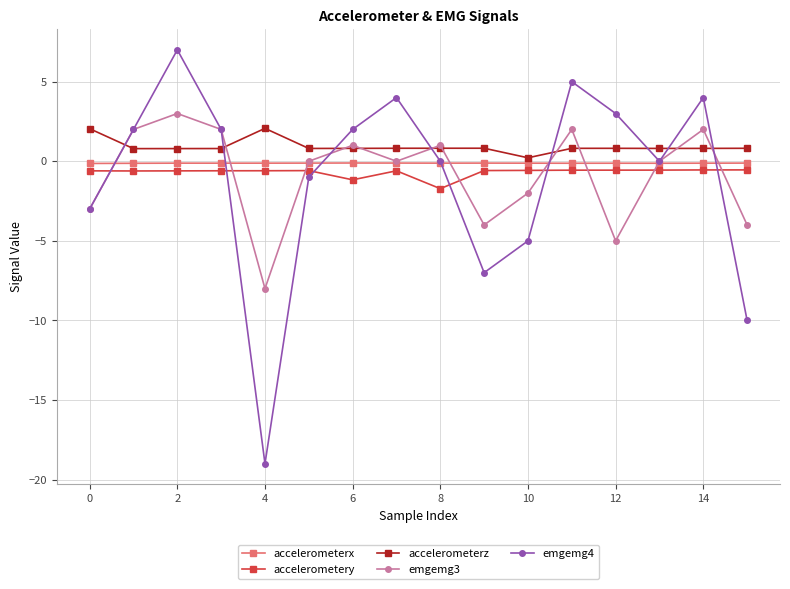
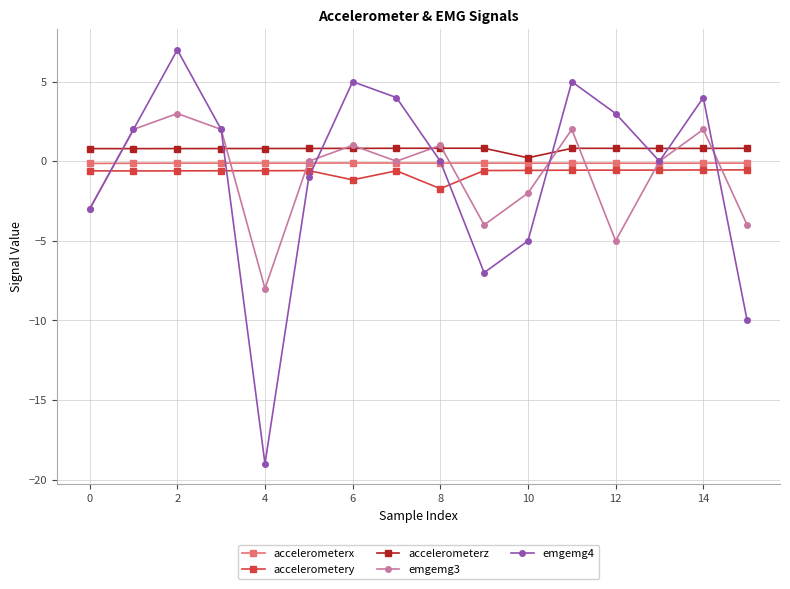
  {
    "accelerometery": {
      "0": -0.6,
      "2": -0.6,
      "4": -0.6,
      "6": -1.2,
      "8": -1.7,
      "10": -0.6,
      "12": -0.6,
      "14": -0.5
    },
    "accelerometerz": {
-     "0": 2.0,
+     "0": 0.8,
      "2": 0.8,
-     "4": 2.1,
+     "4": 0.8,
      "6": 0.8,
      "8": 0.8,
      "10": 0.2,
      "12": 0.8,
      "14": 0.8
    },
    "emgemg4": {
      "2": 7,
      "4": -19,
-     "6": 2,
+     "6": 5,
      "10": -5,
      "12": 3,
      "14": 4
    }
  }
